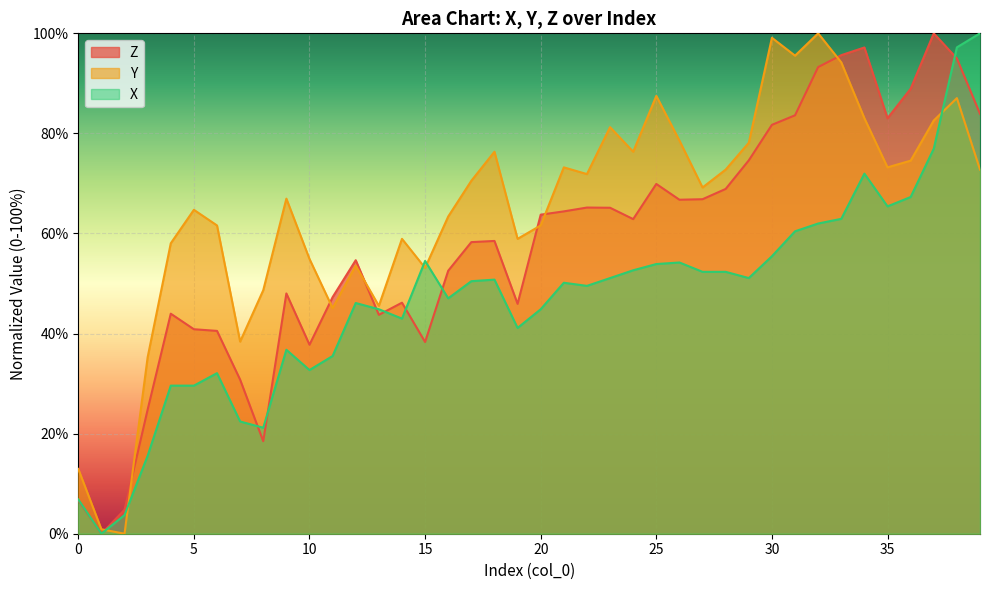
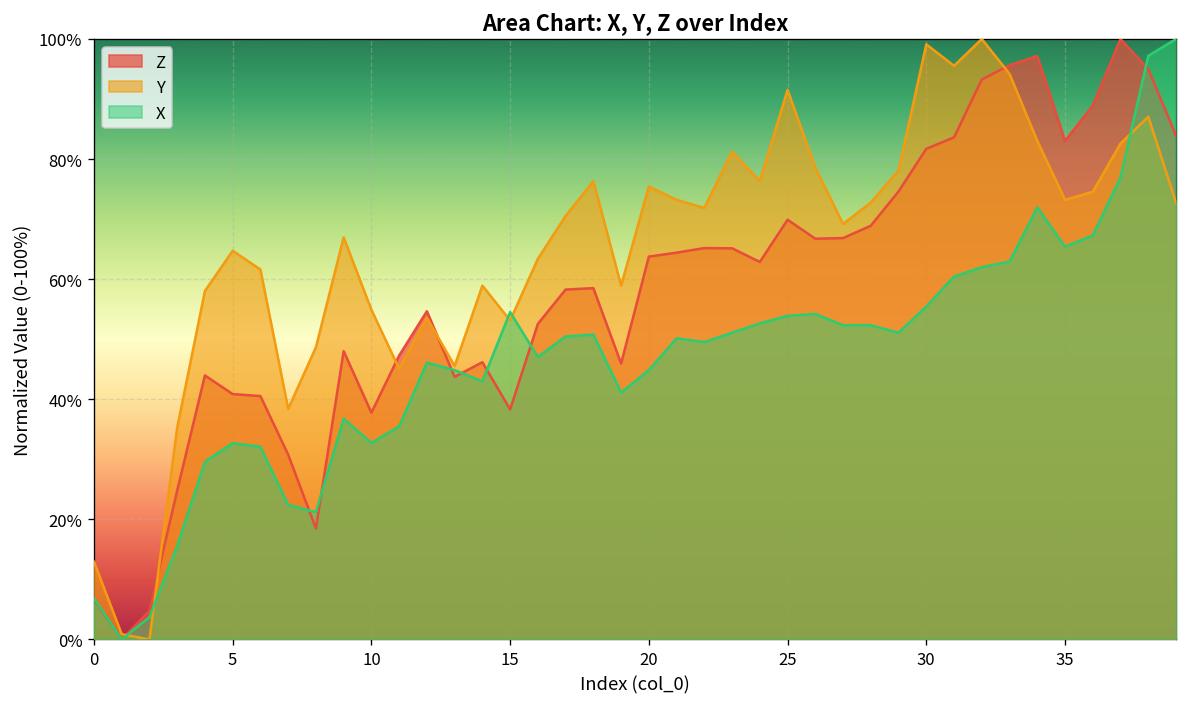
  {
    "Z": {
      "5": "41%",
      "10": "38%",
      "15": "38%",
      "20": "64%",
      "25": "70%",
      "30": "82%",
      "35": "83%"
    },
    "Y": {
      "0": "13%",
      "5": "65%",
      "10": "55%",
      "15": "53%",
-     "20": "62%",
-     "25": "88%",
+     "20": "75%",
+     "25": "92%",
      "30": "99%",
      "35": "73%"
    },
    "X": {
-     "5": "30%",
+     "5": "33%",
      "10": "33%",
      "15": "55%",
      "20": "45%",
      "25": "54%",
      "30": "55%",
      "35": "65%"
    }
  }
